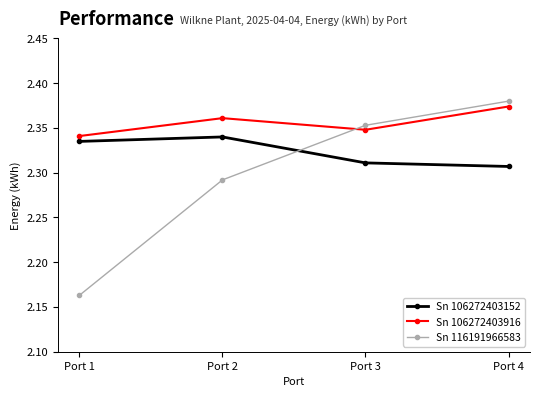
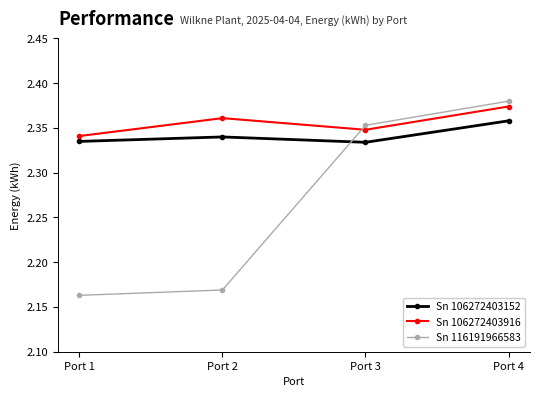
  {
    "Sn 106272403152": {
      "Port 1": 2.34,
      "Port 2": 2.34,
-     "Port 3": 2.31,
-     "Port 4": 2.31
+     "Port 3": 2.33,
+     "Port 4": 2.36
    },
    "Sn 106272403916": {
      "Port 1": 2.34,
      "Port 2": 2.36,
      "Port 3": 2.35,
      "Port 4": 2.37
    },
    "Sn 116191966583": {
      "Port 1": 2.16,
-     "Port 2": 2.29,
+     "Port 2": 2.17,
      "Port 3": 2.35,
      "Port 4": 2.38
    }
  }
